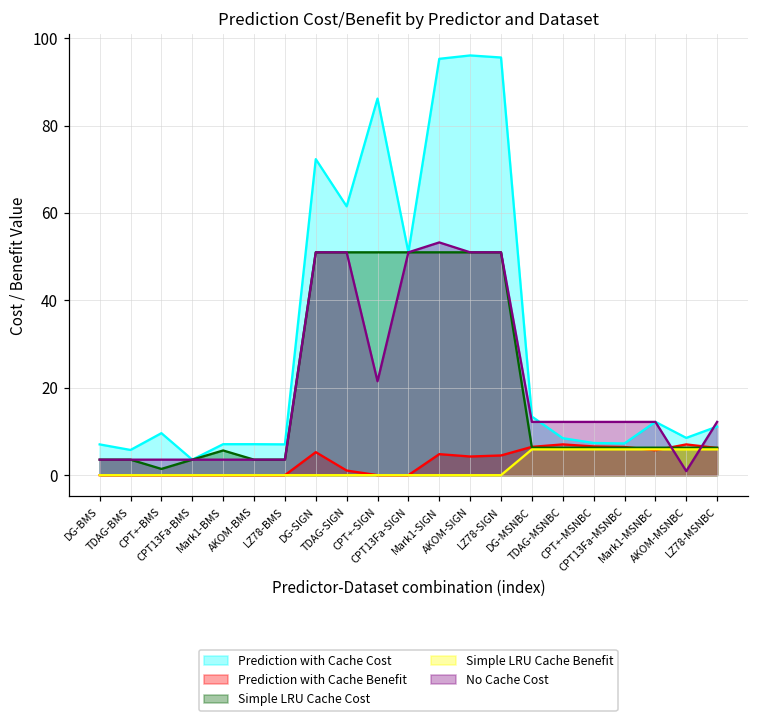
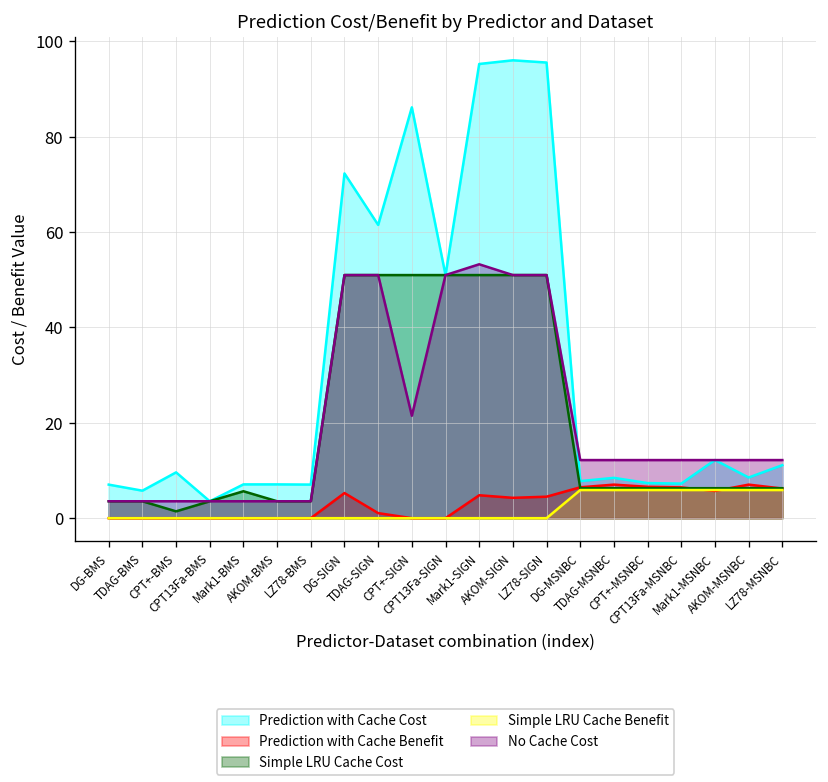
  {
    "Prediction with Cache Cost": {
      "DG-BMS": 7,
      "TDAG-BMS": 6,
      "CPT+-BMS": 10,
      "Mark1-BMS": 7,
      "AKOM-BMS": 7,
      "LZ78-BMS": 7,
      "DG-SIGN": 72,
      "TDAG-SIGN": 62,
      "CPT+-SIGN": 86,
      "Mark1-SIGN": 95,
      "AKOM-SIGN": 96,
      "LZ78-SIGN": 96,
-     "DG-MSNBC": 13,
+     "DG-MSNBC": 8,
      "TDAG-MSNBC": 8,
      "CPT+-MSNBC": 7,
      "CPT13Fa-MSNBC": 7,
      "AKOM-MSNBC": 9,
      "LZ78-MSNBC": 11
    },
    "Prediction with Cache Benefit": {
      "DG-SIGN": 5,
      "TDAG-SIGN": 1,
      "Mark1-SIGN": 5,
      "AKOM-SIGN": 4,
      "LZ78-SIGN": 5,
      "TDAG-MSNBC": 7,
      "AKOM-MSNBC": 7
    },
    "Simple LRU Cache Cost": {
      "CPT+-BMS": 1,
      "Mark1-BMS": 6,
      "CPT+-SIGN": 51,
      "Mark1-SIGN": 51
    },
    "Simple LRU Cache Benefit": {
      "DG-SIGN": 0,
      "TDAG-SIGN": 0,
      "Mark1-SIGN": 0,
      "AKOM-SIGN": 0,
      "LZ78-SIGN": 0
    },
    "No Cache Cost": {
      "CPT+-BMS": 4,
      "Mark1-BMS": 4,
      "CPT+-SIGN": 21,
      "Mark1-SIGN": 53,
      "DG-MSNBC": 12,
      "TDAG-MSNBC": 12,
      "CPT+-MSNBC": 12,
      "CPT13Fa-MSNBC": 12,
-     "AKOM-MSNBC": 1,
+     "AKOM-MSNBC": 12,
      "LZ78-MSNBC": 12
    }
  }
